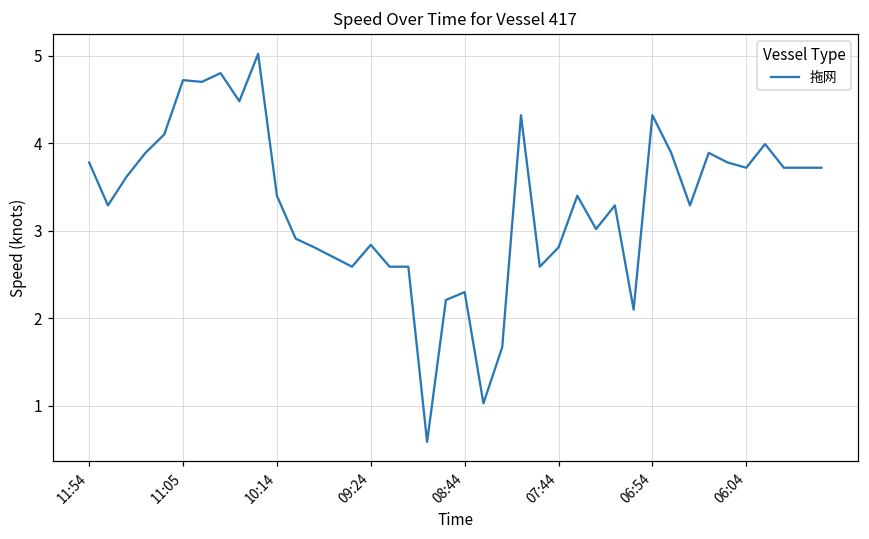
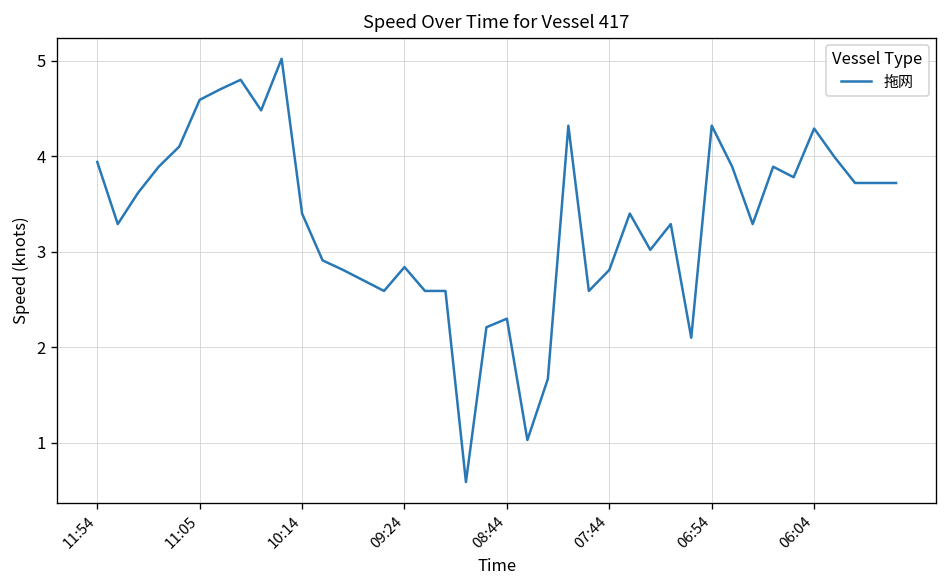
  {
-   "11:54": 3.8,
-   "11:05": 4.7,
+   "11:54": 3.9,
+   "11:05": 4.6,
    "10:14": 3.4,
    "09:24": 2.8,
    "08:44": 2.3,
    "07:44": 2.8,
    "06:54": 4.3,
-   "06:04": 3.7
+   "06:04": 4.3
  }
